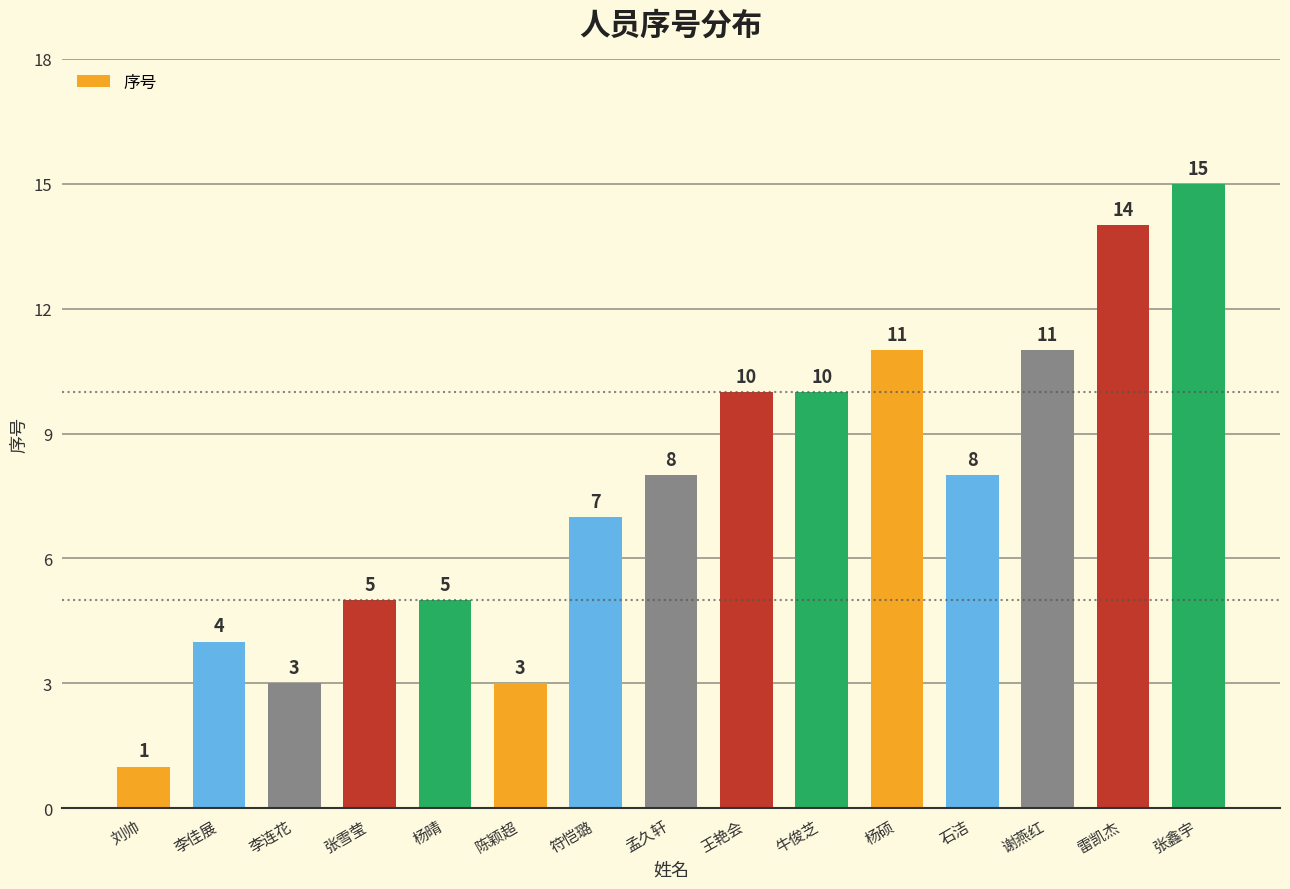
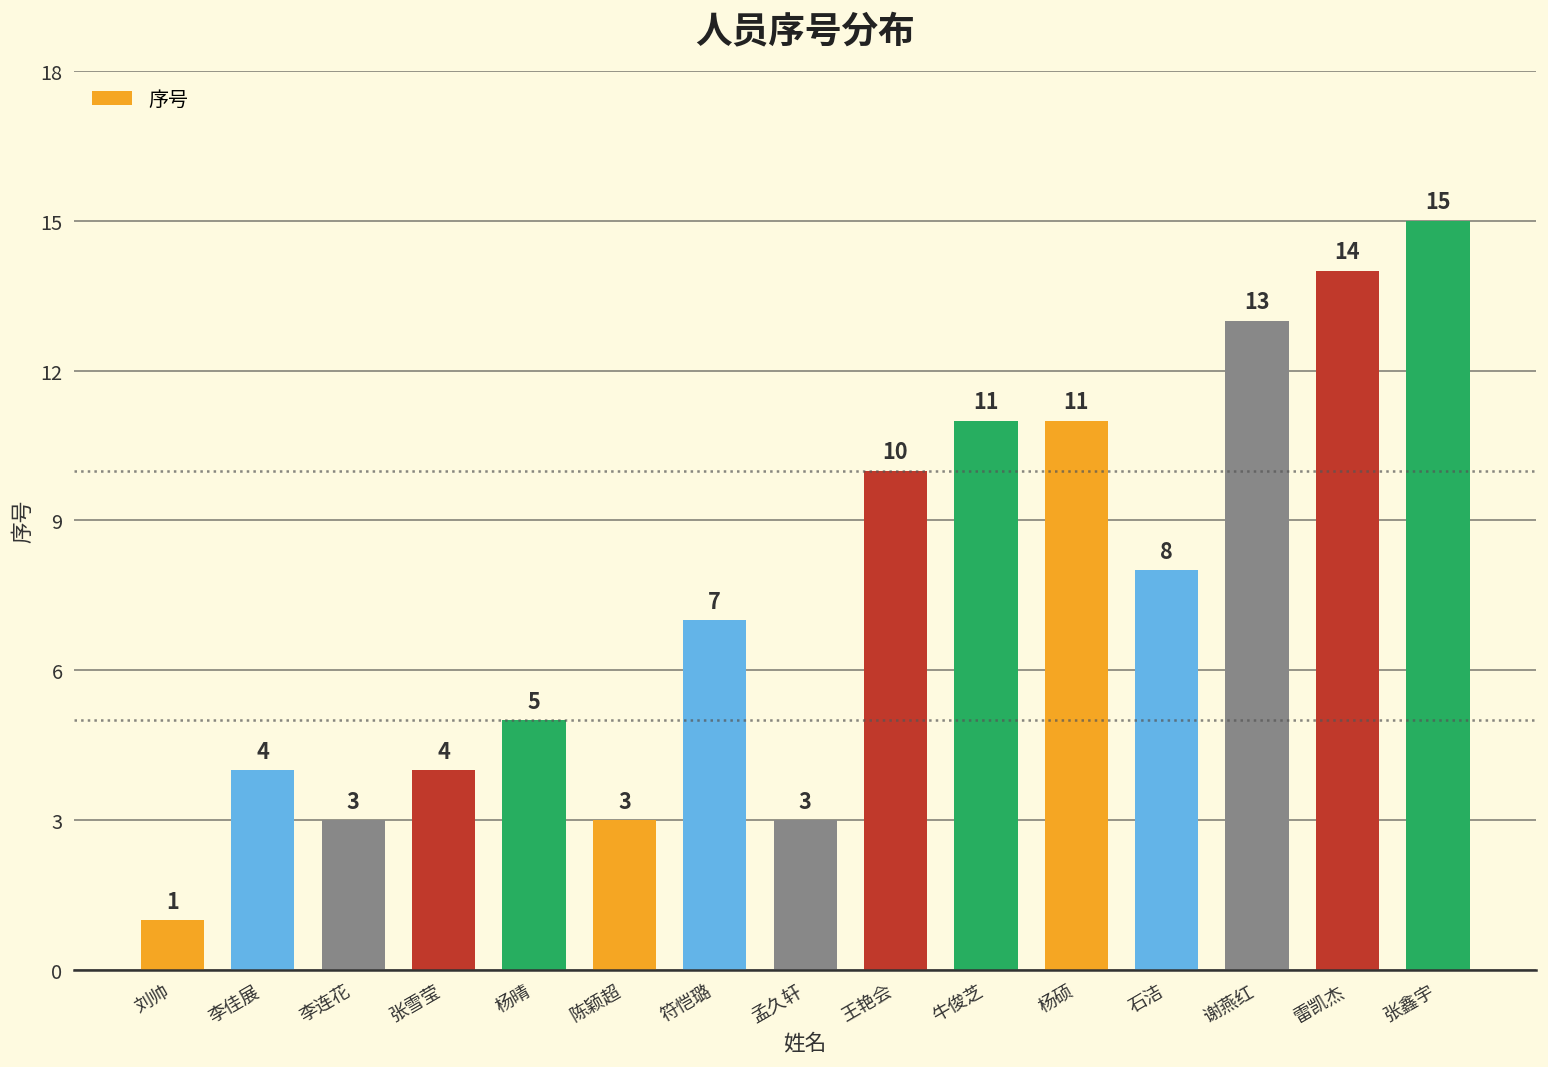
  {
    "刘帅": 1,
    "李佳展": 4,
    "李连花": 3,
-   "张雪莹": 5,
+   "张雪莹": 4,
    "杨晴": 5,
    "陈颖超": 3,
    "符恺璐": 7,
-   "孟久轩": 8,
+   "孟久轩": 3,
    "王艳会": 10,
-   "牛俊芝": 10,
+   "牛俊芝": 11,
    "杨硕": 11,
    "石洁": 8,
-   "谢燕红": 11,
+   "谢燕红": 13,
    "雷凯杰": 14,
    "张鑫宇": 15
  }
